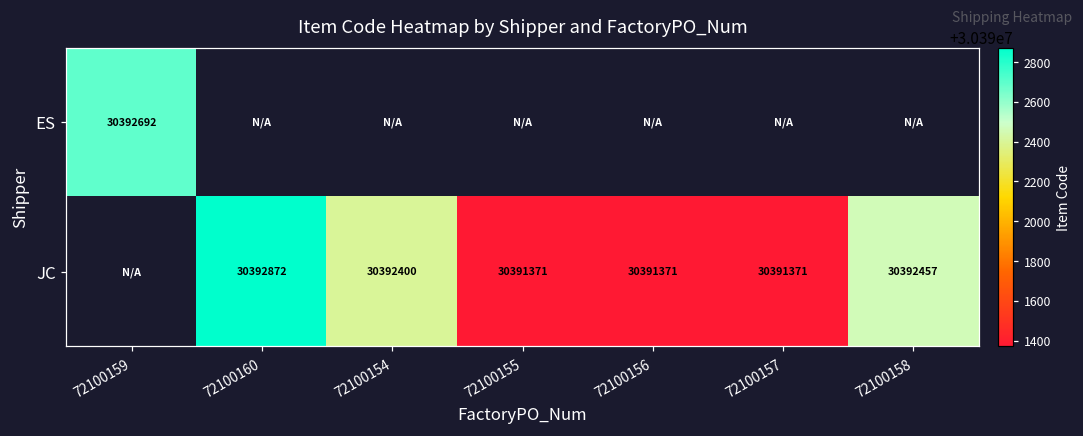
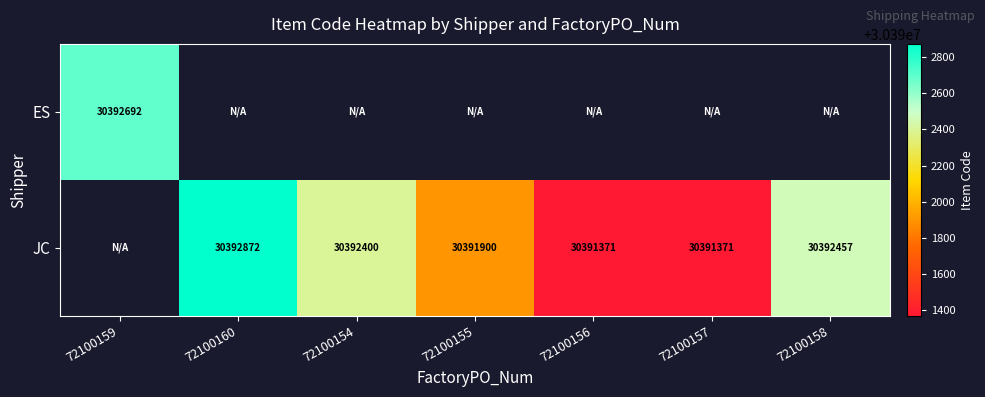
  {
    "ES": {
      "72100159": 30392692
    },
    "JC": {
      "72100160": 30392872,
      "72100154": 30392400,
-     "72100155": 30391371,
+     "72100155": 30391900,
      "72100156": 30391371,
      "72100157": 30391371,
      "72100158": 30392457
    }
  }
